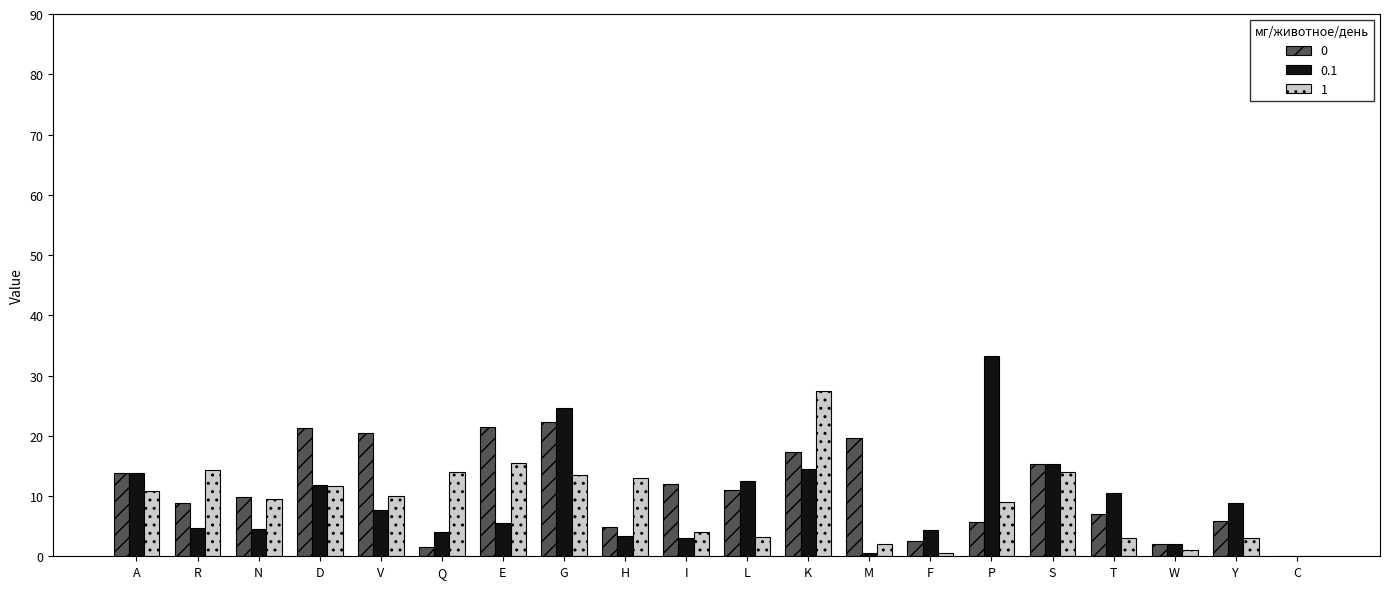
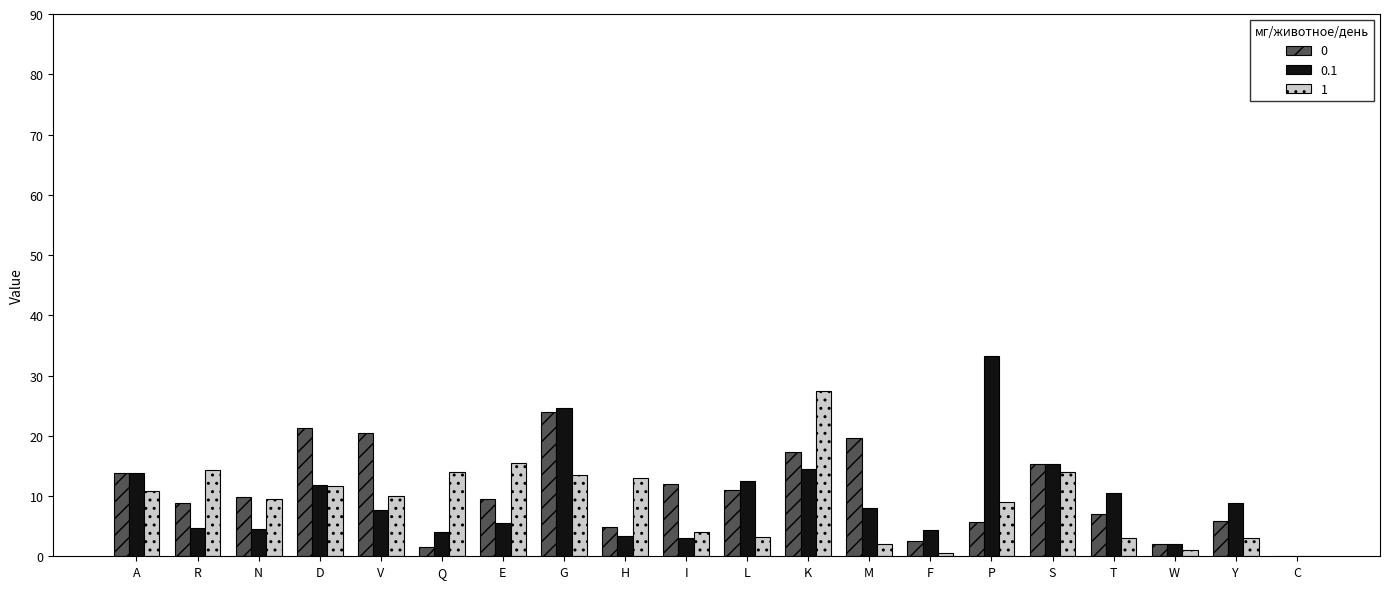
  {
    "0": {
      "A": 14,
      "R": 9,
      "N": 10,
      "D": 21,
      "V": 20,
      "Q": 1,
-     "E": 21,
-     "G": 22,
+     "E": 9,
+     "G": 24,
      "H": 5,
      "I": 12,
      "L": 11,
      "K": 17,
      "M": 20,
      "F": 2,
      "P": 6,
      "S": 15,
      "T": 7,
      "W": 2,
      "Y": 6,
      "C": 0
    },
    "0.1": {
      "A": 14,
      "R": 5,
      "N": 5,
      "D": 12,
      "V": 8,
      "Q": 4,
      "E": 5,
      "G": 25,
      "H": 3,
      "I": 3,
      "L": 13,
      "K": 14,
-     "M": 0,
+     "M": 8,
      "F": 4,
      "P": 33,
      "S": 15,
      "T": 10,
      "W": 2,
      "Y": 9,
      "C": 0
    },
    "1": {
      "A": 11,
      "R": 14,
      "N": 9,
      "D": 12,
      "V": 10,
      "Q": 14,
      "E": 15,
      "G": 14,
      "H": 13,
      "I": 4,
      "L": 3,
      "K": 27,
      "M": 2,
      "F": 0,
      "P": 9,
      "S": 14,
      "T": 3,
      "W": 1,
      "Y": 3,
      "C": 0
    }
  }
